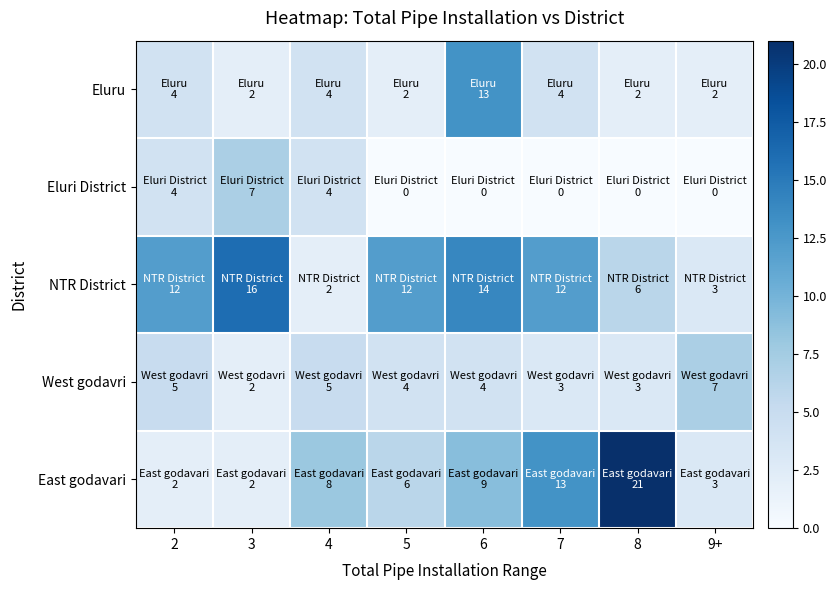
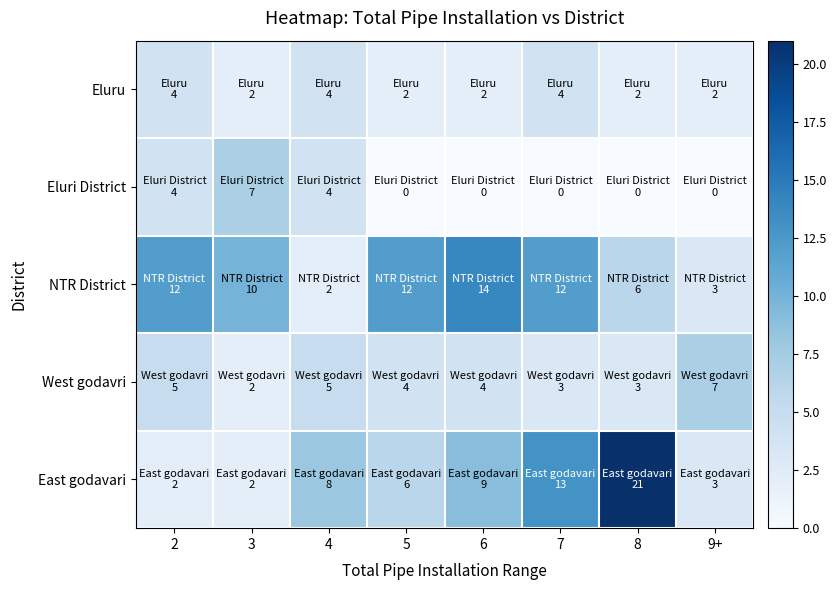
  {
    "Eluru": {
      "2": 4,
      "3": 2,
      "4": 4,
      "5": 2,
-     "6": 13,
+     "6": 2,
      "7": 4,
      "8": 2,
      "9+": 2
    },
    "Eluri District": {
      "2": 4,
      "3": 7,
      "4": 4,
      "5": 0,
      "6": 0,
      "7": 0,
      "8": 0,
      "9+": 0
    },
    "NTR District": {
      "2": 12,
-     "3": 16,
+     "3": 10,
      "4": 2,
      "5": 12,
      "6": 14,
      "7": 12,
      "8": 6,
      "9+": 3
    },
    "West godavri": {
      "2": 5,
      "3": 2,
      "4": 5,
      "5": 4,
      "6": 4,
      "7": 3,
      "8": 3,
      "9+": 7
    },
    "East godavari": {
      "2": 2,
      "3": 2,
      "4": 8,
      "5": 6,
      "6": 9,
      "7": 13,
      "8": 21,
      "9+": 3
    }
  }
